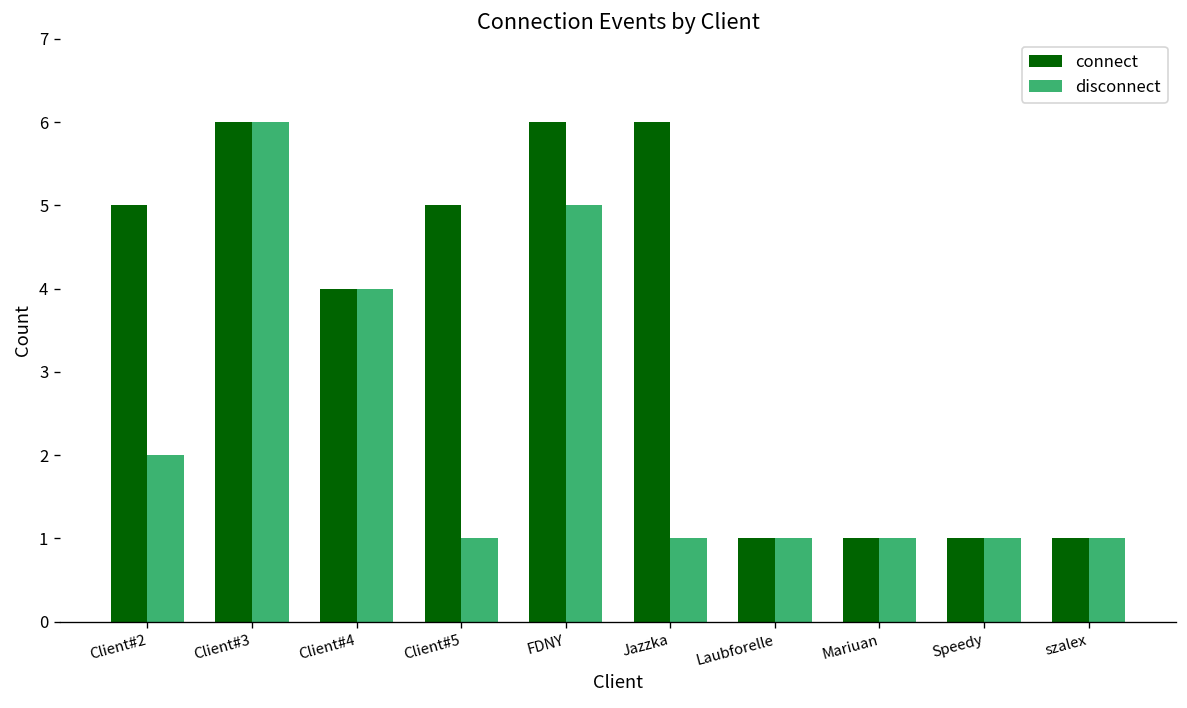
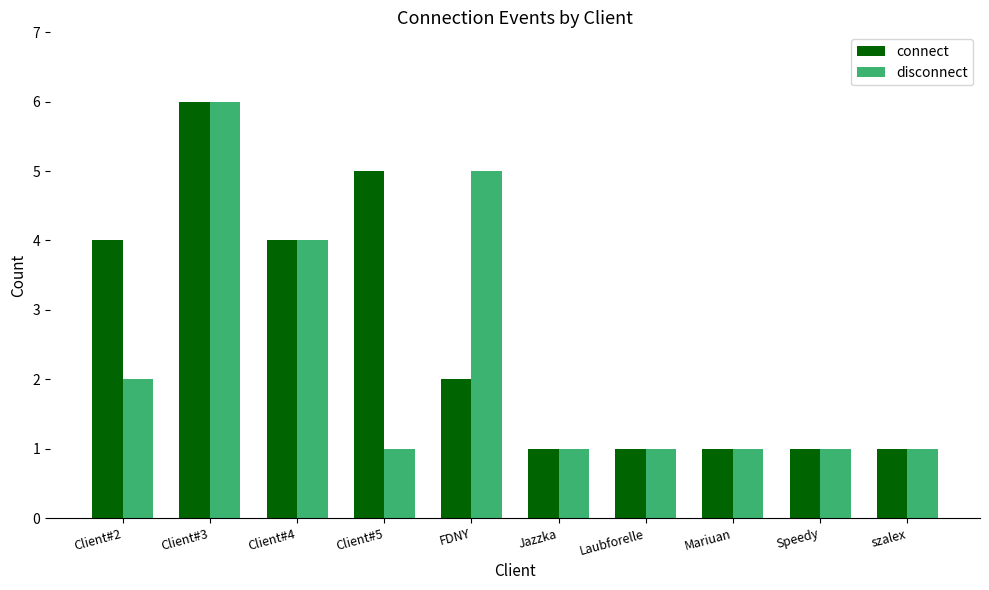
  {
    "connect": {
-     "Client#2": 5,
+     "Client#2": 4,
      "Client#3": 6,
      "Client#4": 4,
      "Client#5": 5,
-     "FDNY": 6,
-     "Jazzka": 6,
+     "FDNY": 2,
+     "Jazzka": 1,
      "Laubforelle": 1,
      "Mariuan": 1,
      "Speedy": 1,
      "szalex": 1
    },
    "disconnect": {
      "Client#2": 2,
      "Client#3": 6,
      "Client#4": 4,
      "Client#5": 1,
      "FDNY": 5,
      "Jazzka": 1,
      "Laubforelle": 1,
      "Mariuan": 1,
      "Speedy": 1,
      "szalex": 1
    }
  }
